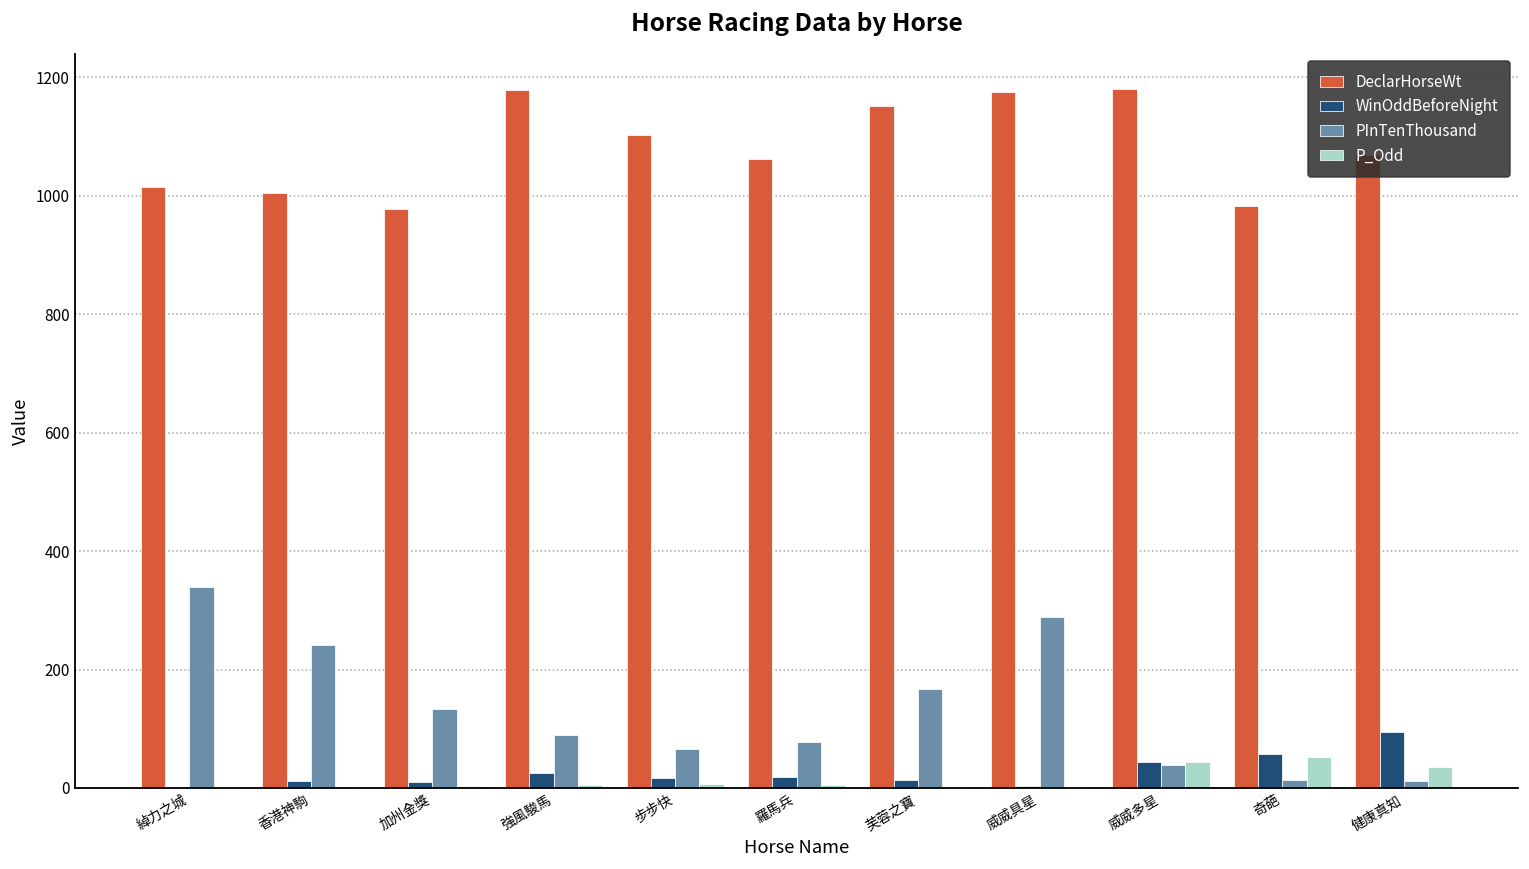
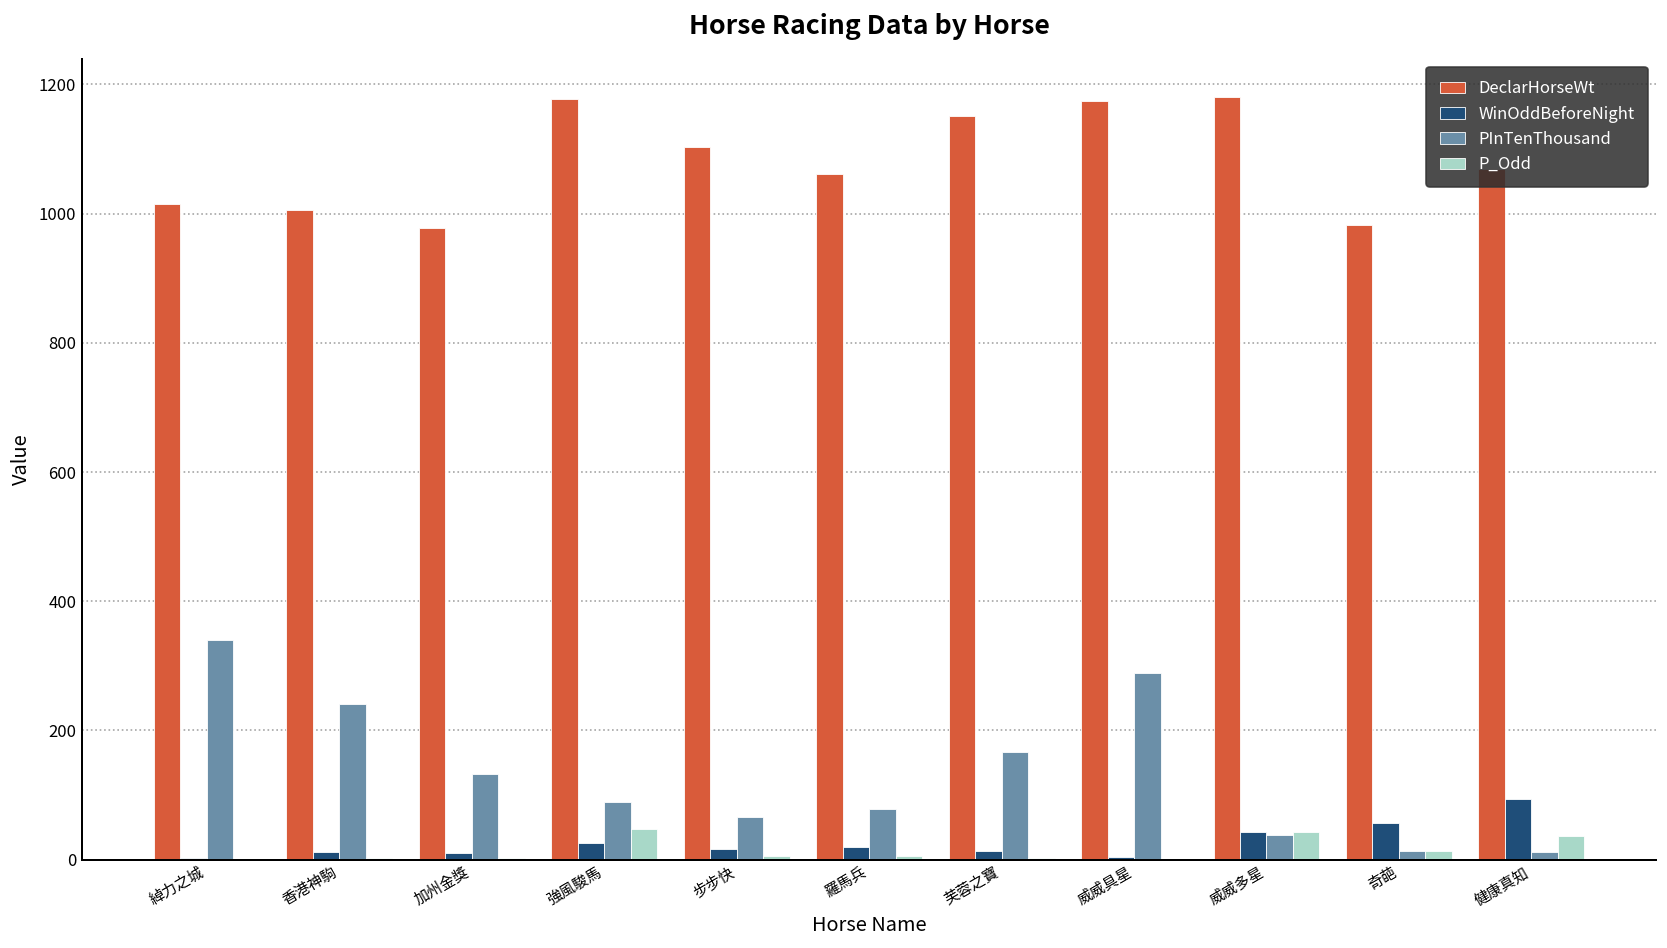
  {
    "DeclarHorseWt": {
      "綽力之城": 1020,
      "香港神駒": 1010,
      "加州金獎": 980,
      "強風駿馬": 1180,
      "步步快": 1100,
      "羅馬兵": 1060,
      "芙蓉之寶": 1150,
      "威威具星": 1180,
      "威威多星": 1180,
      "奇葩": 980
    },
    "WinOddBeforeNight": {
      "香港神駒": 10,
      "加州金獎": 10,
      "強風駿馬": 30,
      "步步快": 20,
      "羅馬兵": 20,
      "芙蓉之寶": 10,
      "威威多星": 40,
      "奇葩": 60,
      "健康真知": 90
    },
    "PInTenThousand": {
      "綽力之城": 340,
      "香港神駒": 240,
      "加州金獎": 130,
      "強風駿馬": 90,
      "步步快": 70,
      "羅馬兵": 80,
      "芙蓉之寶": 170,
      "威威具星": 290,
      "威威多星": 40,
      "奇葩": 10,
      "健康真知": 10
    },
    "P_Odd": {
-     "強風駿馬": 0,
+     "強風駿馬": 50,
      "步步快": 10,
      "羅馬兵": 10,
      "威威多星": 40,
-     "奇葩": 50,
+     "奇葩": 10,
      "健康真知": 40
    }
  }
